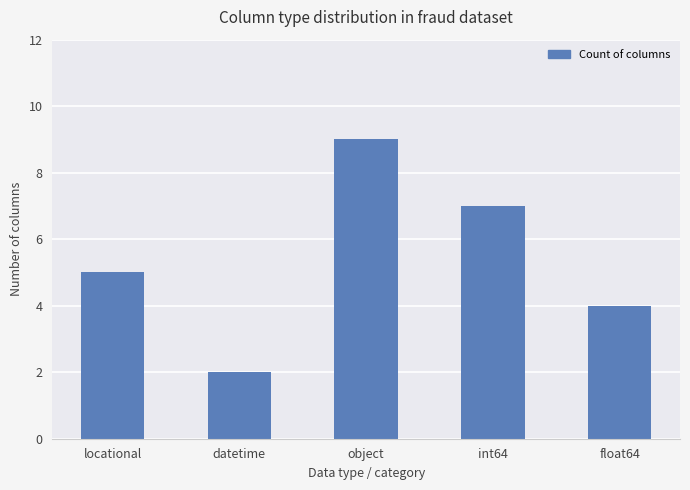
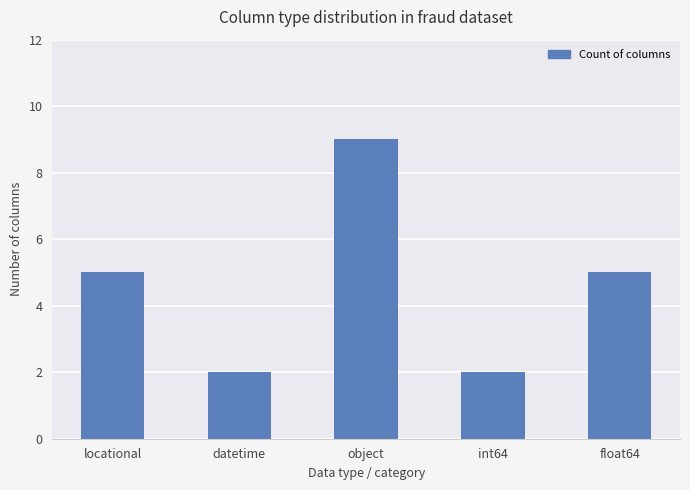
  {
    "locational": 5,
    "datetime": 2,
    "object": 9,
-   "int64": 7,
-   "float64": 4
+   "int64": 2,
+   "float64": 5
  }
